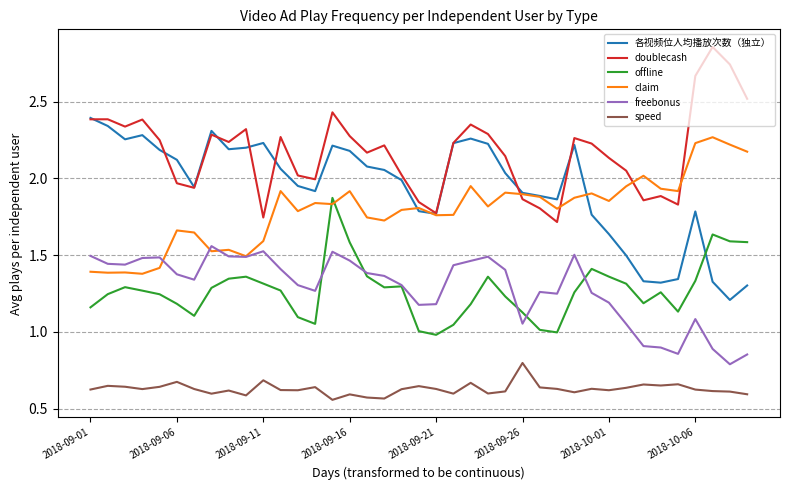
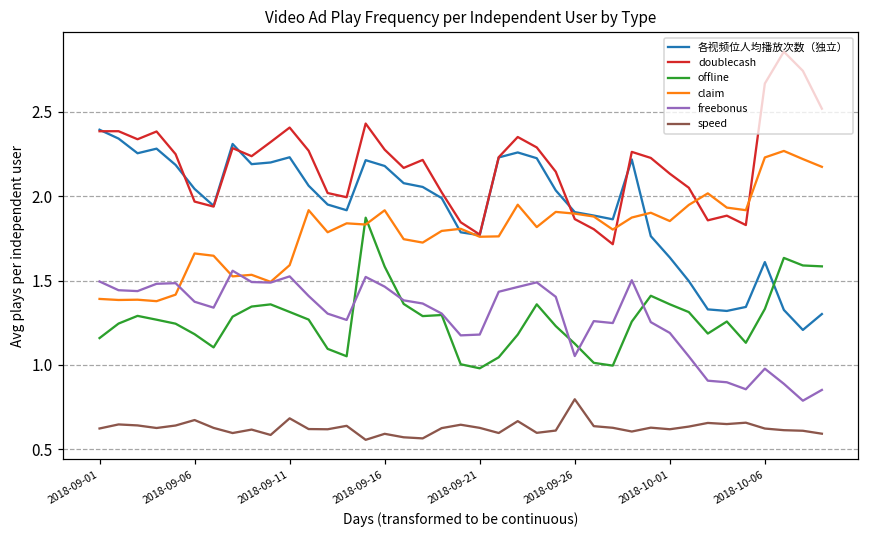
  {
    "各视频位人均播放次数（独立）": {
-     "2018-09-06": 2.12,
+     "2018-09-06": 2.04,
      "2018-09-11": 2.23,
      "2018-09-16": 2.18,
      "2018-10-01": 1.64,
-     "2018-10-06": 1.78
+     "2018-10-06": 1.61
    },
    "doublecash": {
      "2018-09-06": 1.97,
-     "2018-09-11": 1.74,
+     "2018-09-11": 2.41,
      "2018-09-16": 2.28,
      "2018-09-26": 1.86,
      "2018-10-01": 2.13
    },
    "offline": {
      "2018-09-01": 1.16,
      "2018-09-06": 1.18,
      "2018-09-11": 1.31,
      "2018-09-16": 1.58,
      "2018-09-21": 0.98,
      "2018-09-26": 1.13,
      "2018-10-01": 1.36,
      "2018-10-06": 1.33
    },
    "claim": {
      "2018-09-01": 1.39,
      "2018-09-06": 1.66,
      "2018-09-11": 1.59,
      "2018-09-16": 1.92,
      "2018-10-01": 1.85,
      "2018-10-06": 2.23
    },
    "freebonus": {
      "2018-09-01": 1.49,
      "2018-09-06": 1.37,
      "2018-09-11": 1.52,
      "2018-09-16": 1.46,
      "2018-09-21": 1.18,
      "2018-09-26": 1.05,
      "2018-10-01": 1.19,
-     "2018-10-06": 1.08
+     "2018-10-06": 0.98
    },
    "speed": {
      "2018-09-01": 0.62,
      "2018-09-06": 0.67,
      "2018-09-11": 0.68,
      "2018-09-16": 0.59,
      "2018-09-21": 0.63,
      "2018-09-26": 0.80,
      "2018-10-01": 0.62,
      "2018-10-06": 0.62
    }
  }
